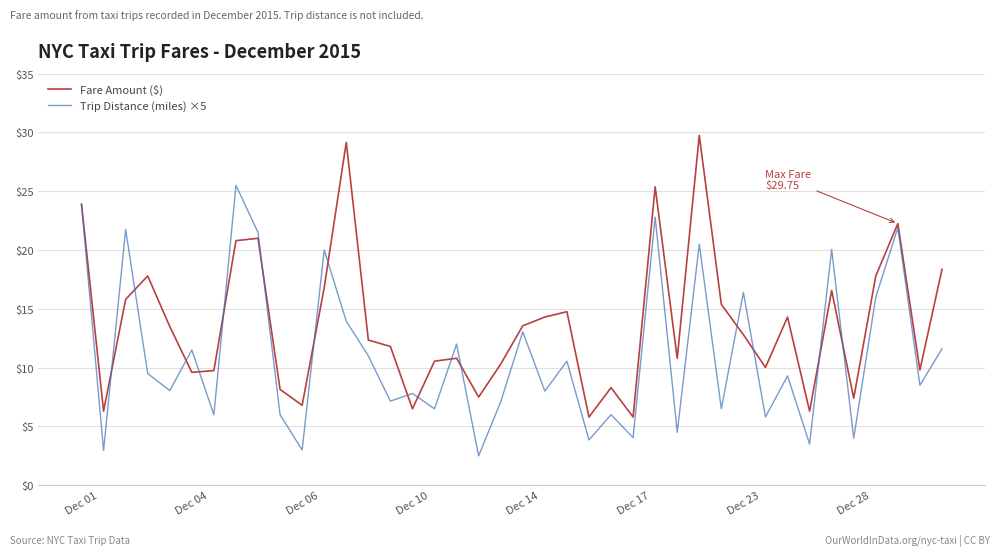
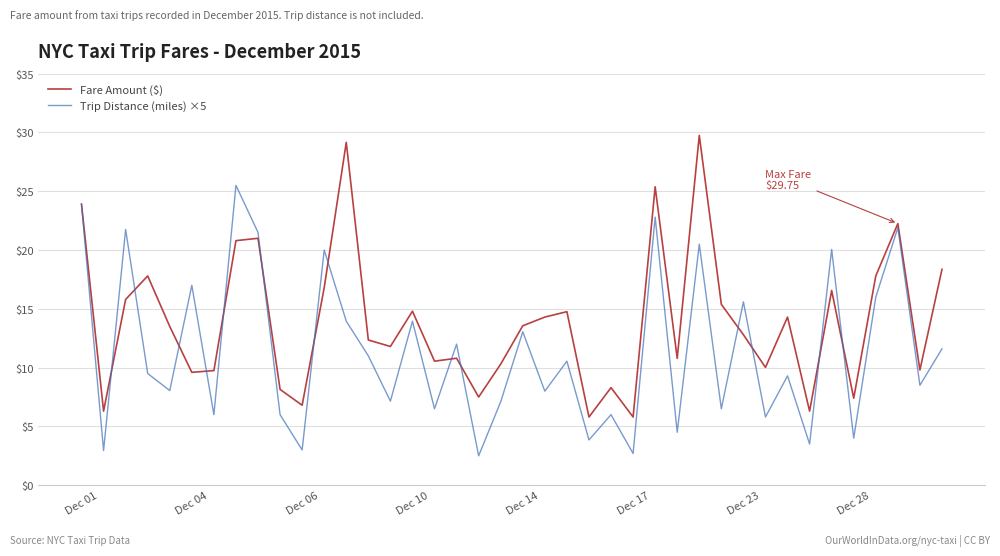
  {
    "Fare Amount ($)": {
      "Dec 04": "$9.6",
      "Dec 06": "$6.8",
-     "Dec 10": "$6.5",
+     "Dec 10": "$14.8",
      "Dec 14": "$13.6",
      "Dec 17": "$5.8",
      "Dec 23": "$12.8",
      "Dec 28": "$7.4"
    },
    "Trip Distance (miles) ×5": {
-     "Dec 04": "$11.5",
+     "Dec 04": "$17.0",
      "Dec 06": "$3.0",
-     "Dec 10": "$7.8",
+     "Dec 10": "$14.0",
      "Dec 14": "$13.0",
-     "Dec 17": "$4.1",
-     "Dec 23": "$16.4",
+     "Dec 17": "$2.7",
+     "Dec 23": "$15.6",
      "Dec 28": "$4.0"
    }
  }
